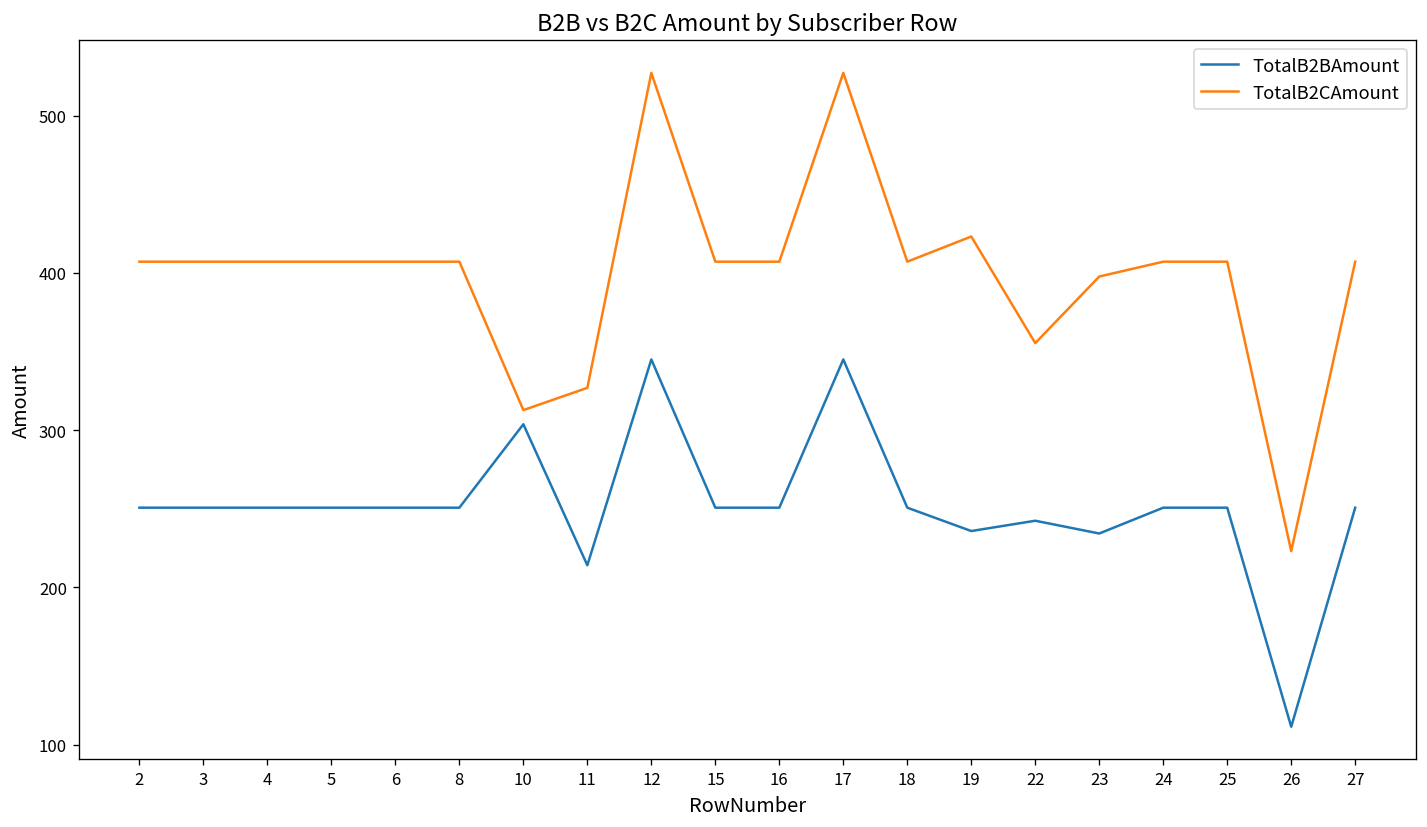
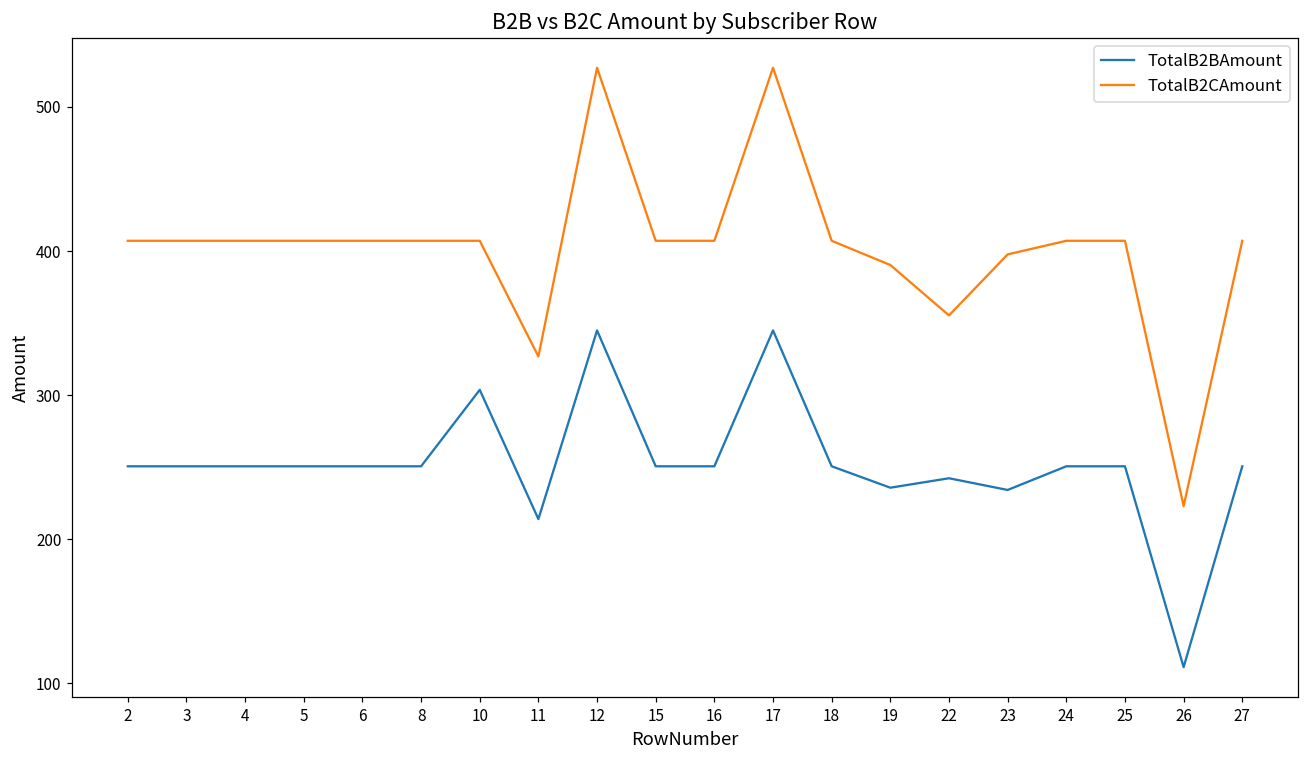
  {
    "TotalB2BAmount": {
      "2": 251,
      "3": 251,
      "4": 251,
      "5": 251,
      "6": 251,
      "8": 251,
      "10": 304,
      "11": 214,
      "12": 345,
      "15": 251,
      "16": 251,
      "17": 345,
      "18": 251,
      "19": 236,
      "22": 242,
      "23": 234,
      "24": 251,
      "25": 251,
      "26": 111,
      "27": 251
    },
    "TotalB2CAmount": {
      "2": 407,
      "3": 407,
      "4": 407,
      "5": 407,
      "6": 407,
      "8": 407,
-     "10": 313,
+     "10": 407,
      "11": 327,
      "12": 527,
      "15": 407,
      "16": 407,
      "17": 527,
      "18": 407,
-     "19": 423,
+     "19": 390,
      "22": 355,
      "23": 398,
      "24": 407,
      "25": 407,
      "26": 223,
      "27": 407
    }
  }
